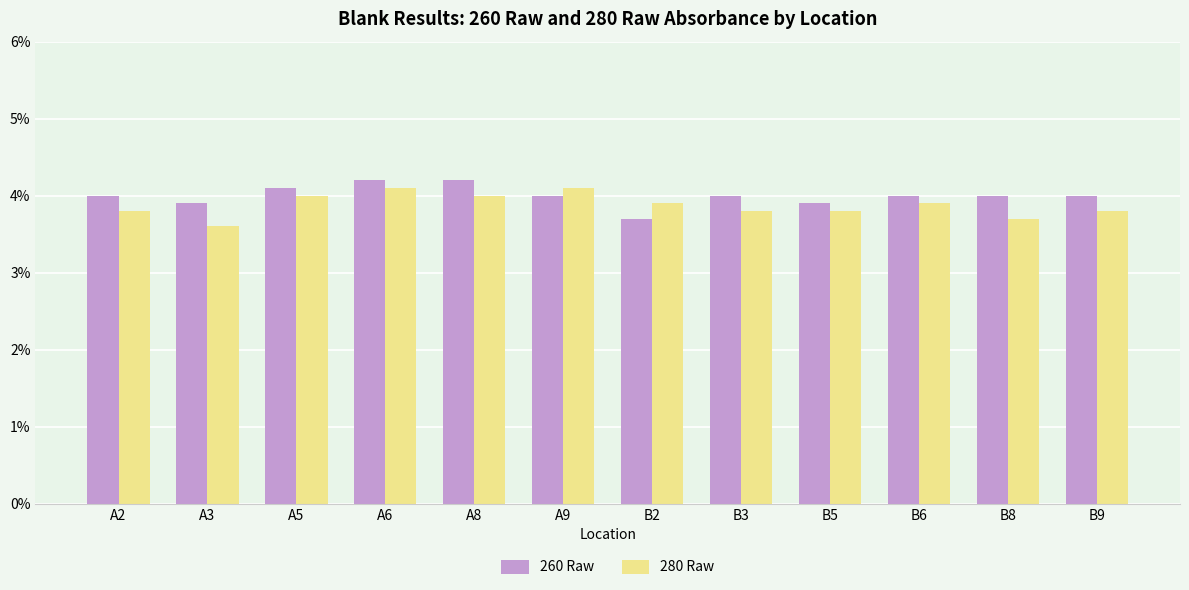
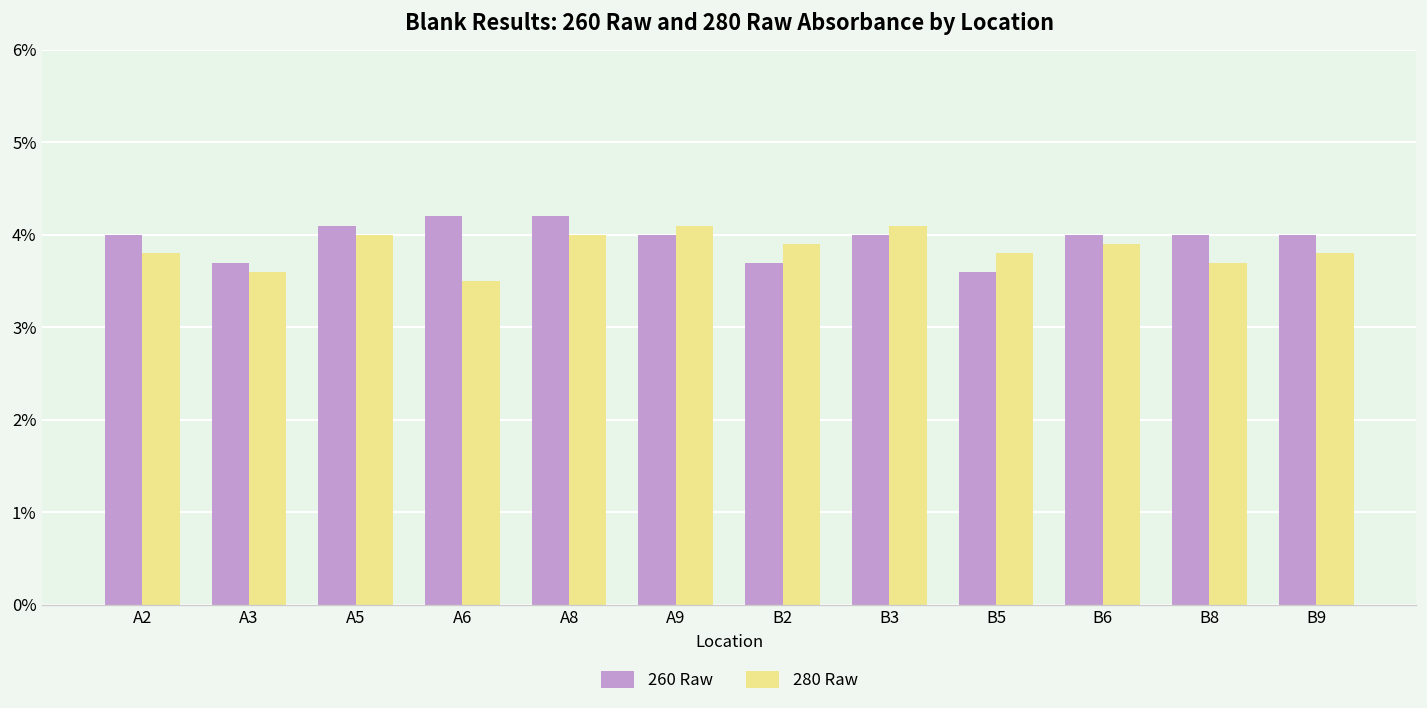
  {
    "260 Raw": {
      "A2": "4.0%",
-     "A3": "3.9%",
+     "A3": "3.7%",
      "A5": "4.1%",
      "A6": "4.2%",
      "A8": "4.2%",
      "A9": "4.0%",
      "B2": "3.7%",
      "B3": "4.0%",
-     "B5": "3.9%",
+     "B5": "3.6%",
      "B6": "4.0%",
      "B8": "4.0%",
      "B9": "4.0%"
    },
    "280 Raw": {
      "A2": "3.8%",
      "A3": "3.6%",
      "A5": "4.0%",
-     "A6": "4.1%",
+     "A6": "3.5%",
      "A8": "4.0%",
      "A9": "4.1%",
      "B2": "3.9%",
-     "B3": "3.8%",
+     "B3": "4.1%",
      "B5": "3.8%",
      "B6": "3.9%",
      "B8": "3.7%",
      "B9": "3.8%"
    }
  }
